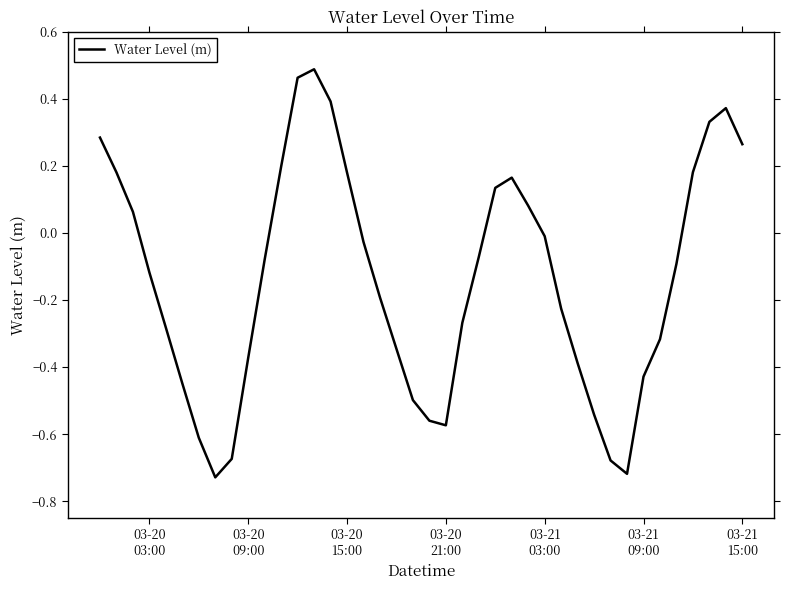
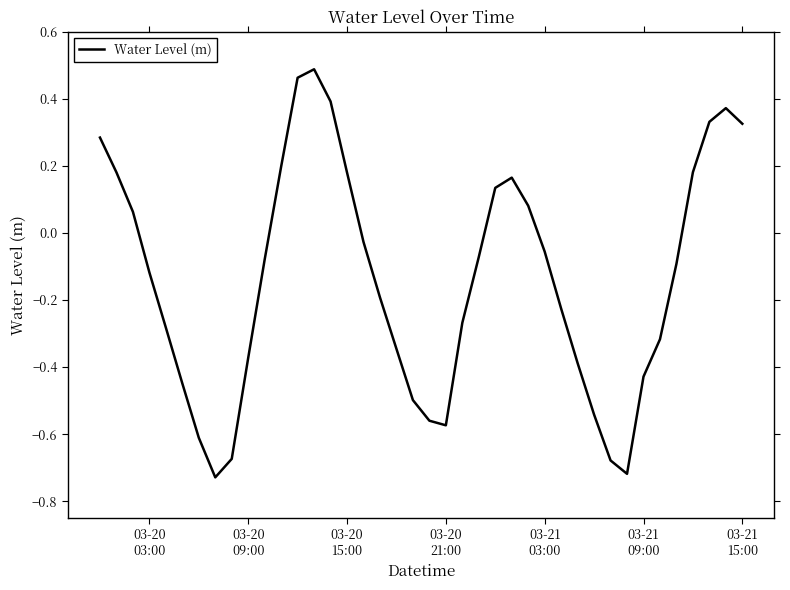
  {
    "03-20 03:00": -0.12,
    "03-20 09:00": -0.37,
    "03-20 15:00": 0.18,
    "03-20 21:00": -0.57,
-   "03-21 03:00": -0.01,
+   "03-21 03:00": -0.06,
    "03-21 09:00": -0.43,
-   "03-21 15:00": 0.26
+   "03-21 15:00": 0.33
  }
